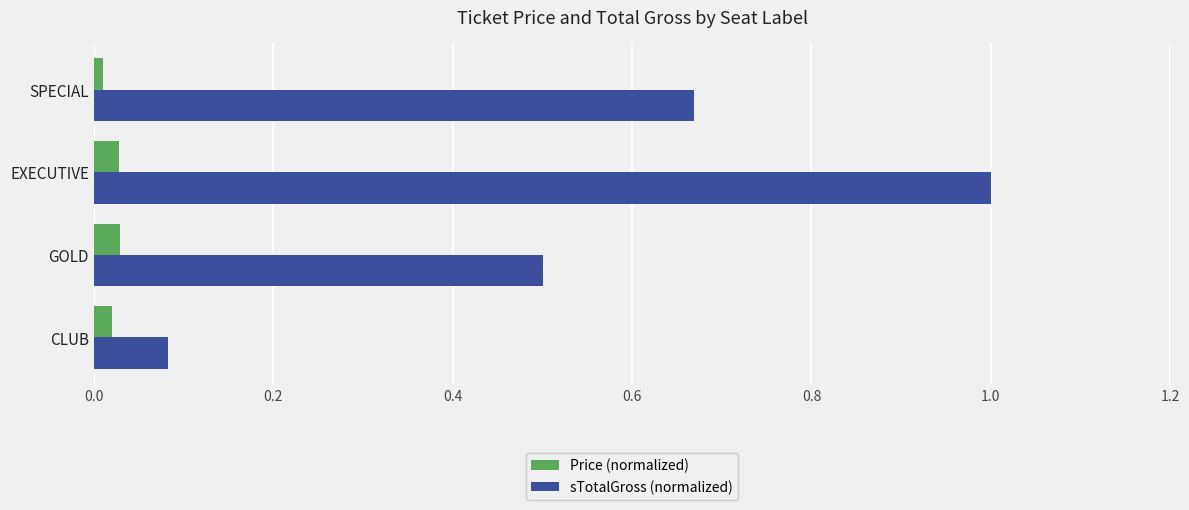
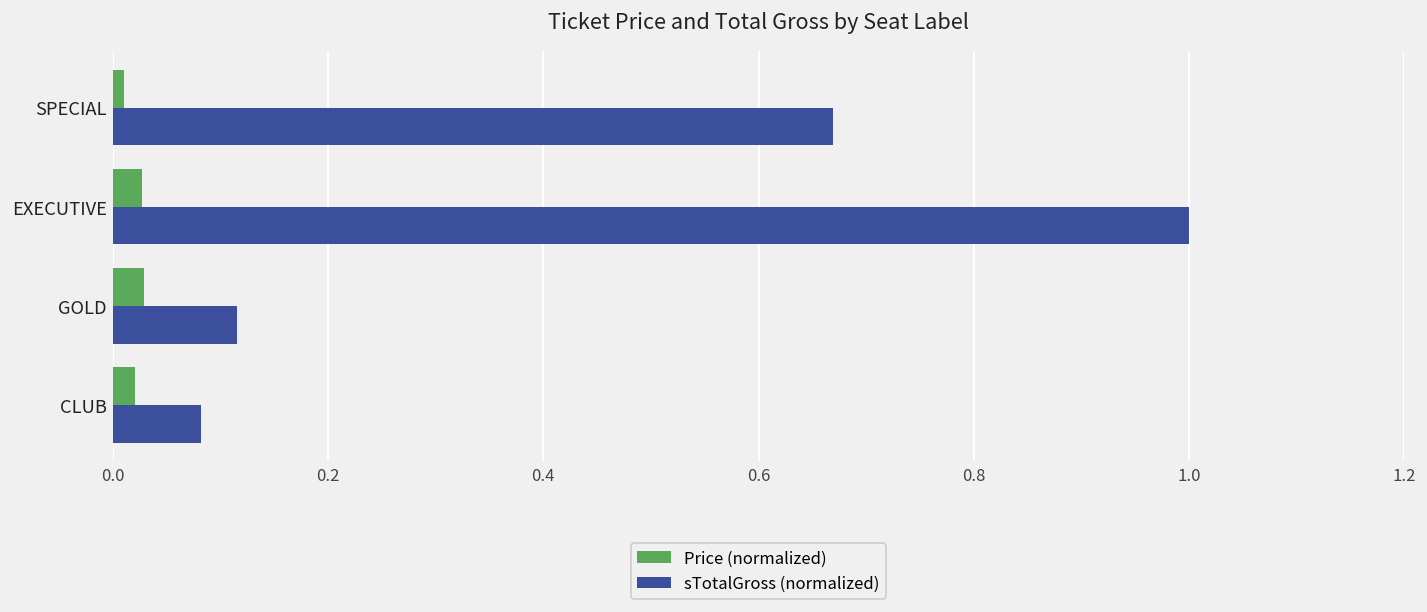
  {
    "Price (normalized)": {
      "SPECIAL": 0.01,
      "EXECUTIVE": 0.03,
      "GOLD": 0.03,
      "CLUB": 0.02
    },
    "sTotalGross (normalized)": {
      "SPECIAL": 0.67,
      "EXECUTIVE": 1.00,
-     "GOLD": 0.50,
+     "GOLD": 0.12,
      "CLUB": 0.08
    }
  }
